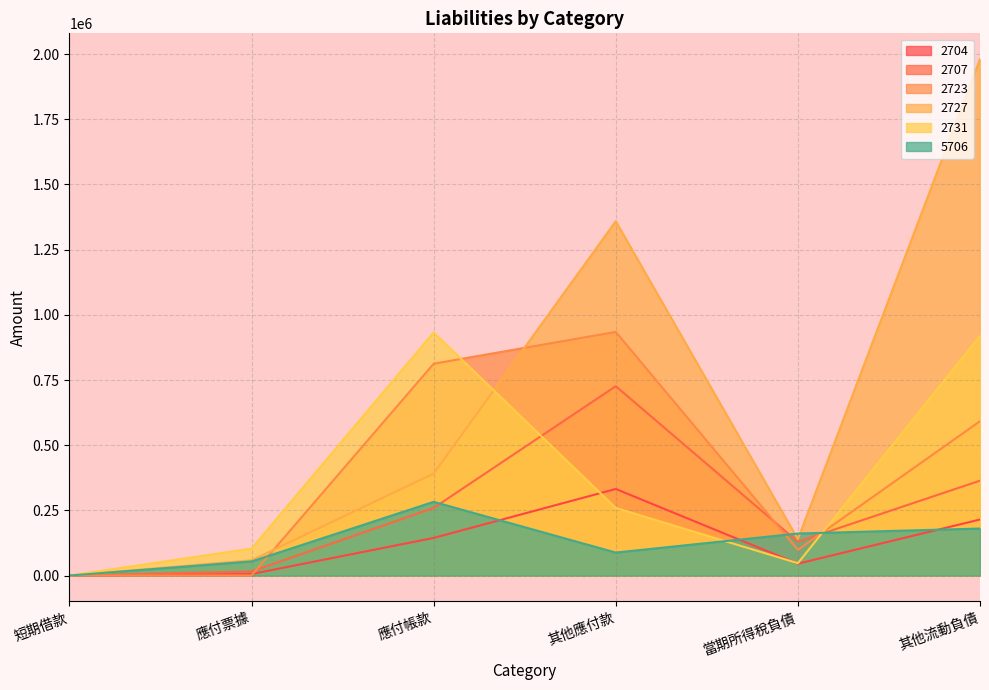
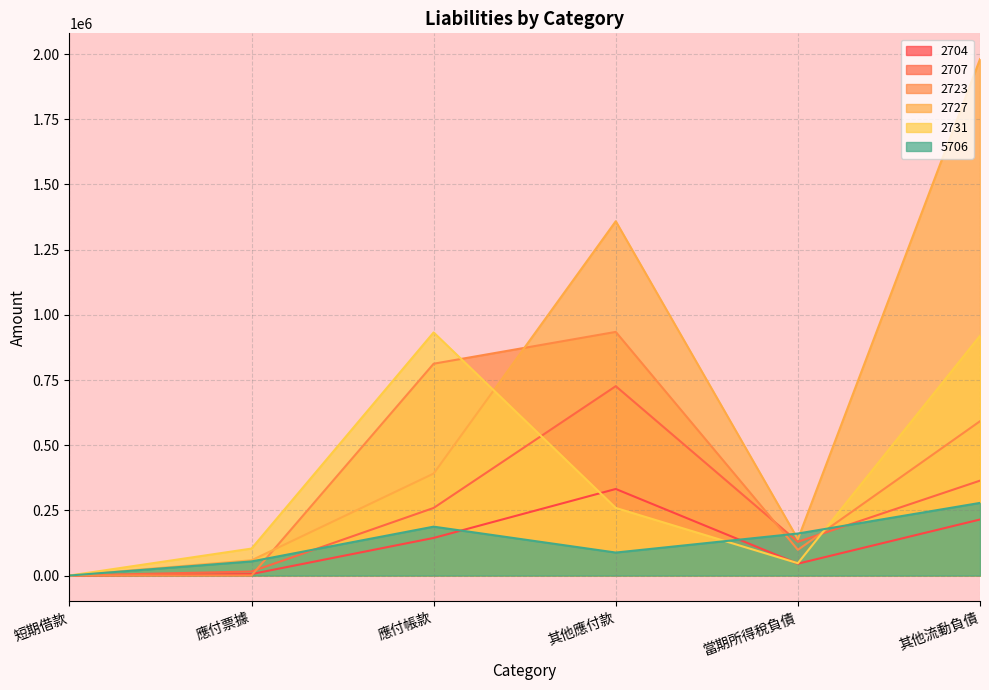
  {
    "5706": {
-     "應付帳款": 280000,
+     "應付帳款": 190000,
      "其他應付款": 90000,
      "當期所得稅負債": 160000,
-     "其他流動負債": 180000
+     "其他流動負債": 280000
    }
  }
